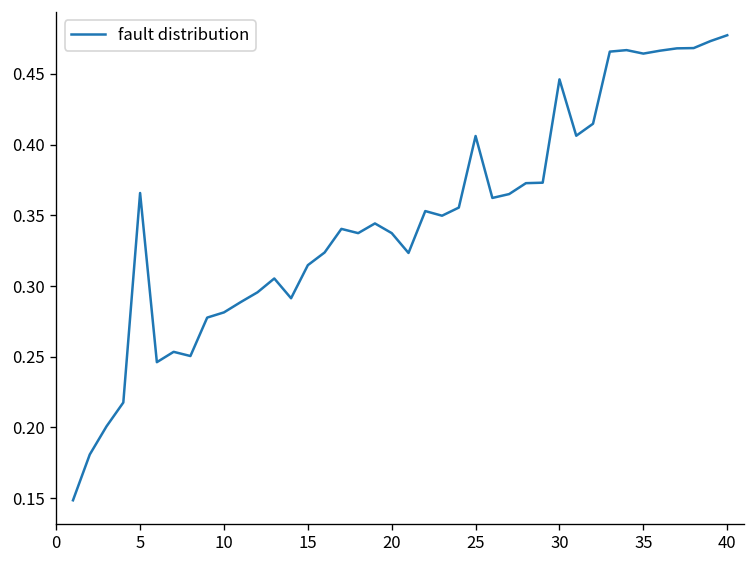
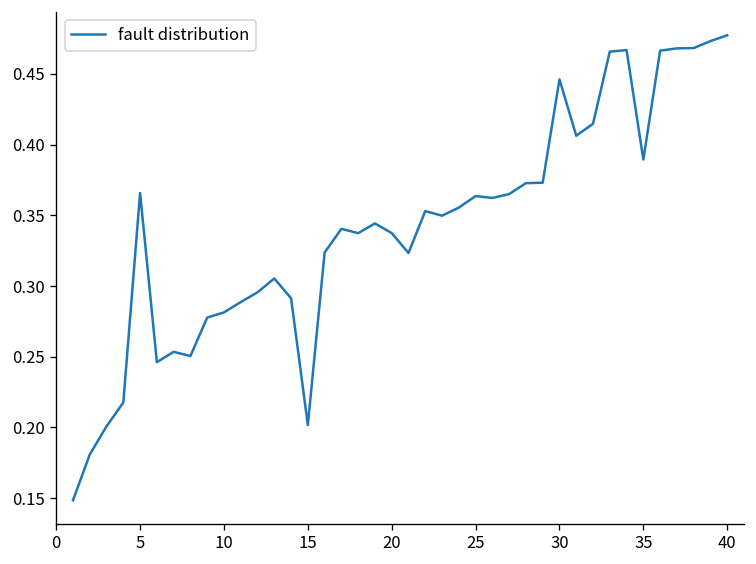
  {
    "5": 0.366,
    "10": 0.281,
-   "15": 0.315,
+   "15": 0.202,
    "20": 0.337,
-   "25": 0.406,
+   "25": 0.364,
    "30": 0.446,
-   "35": 0.464,
+   "35": 0.389,
    "40": 0.477
  }
